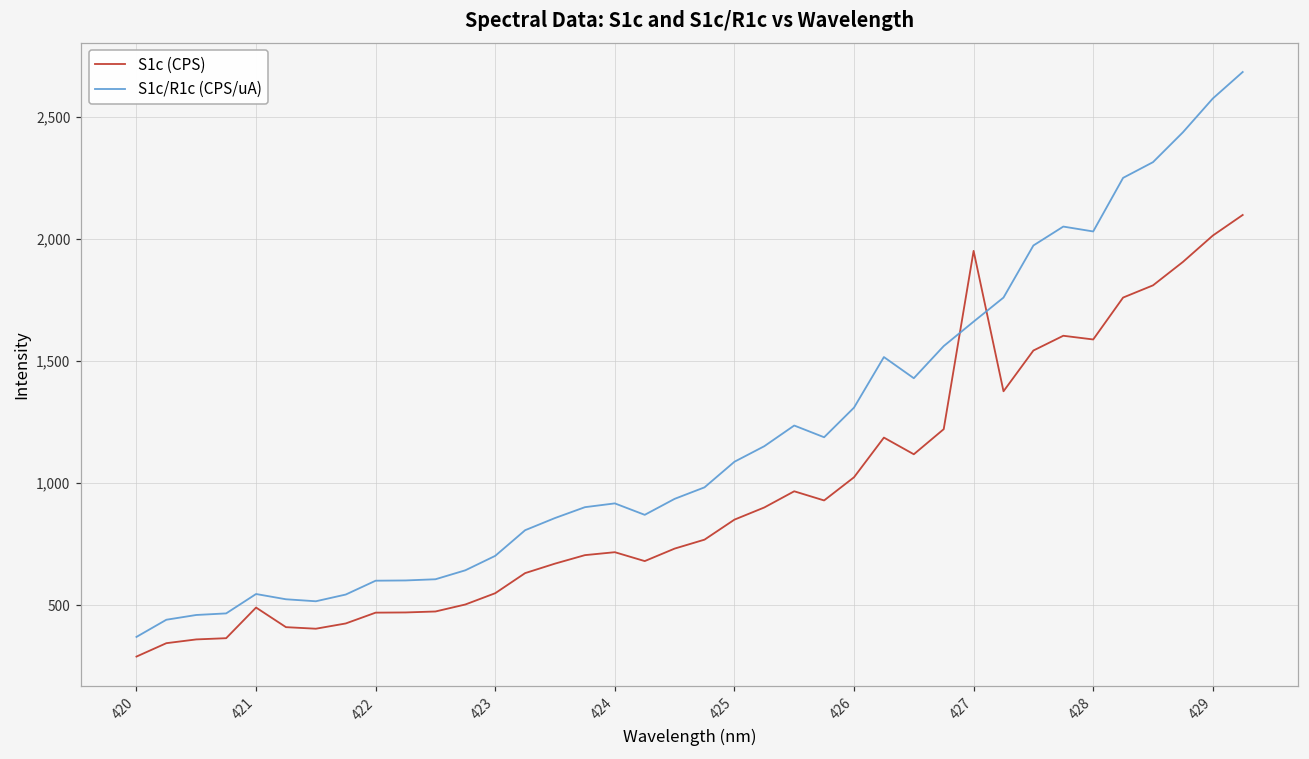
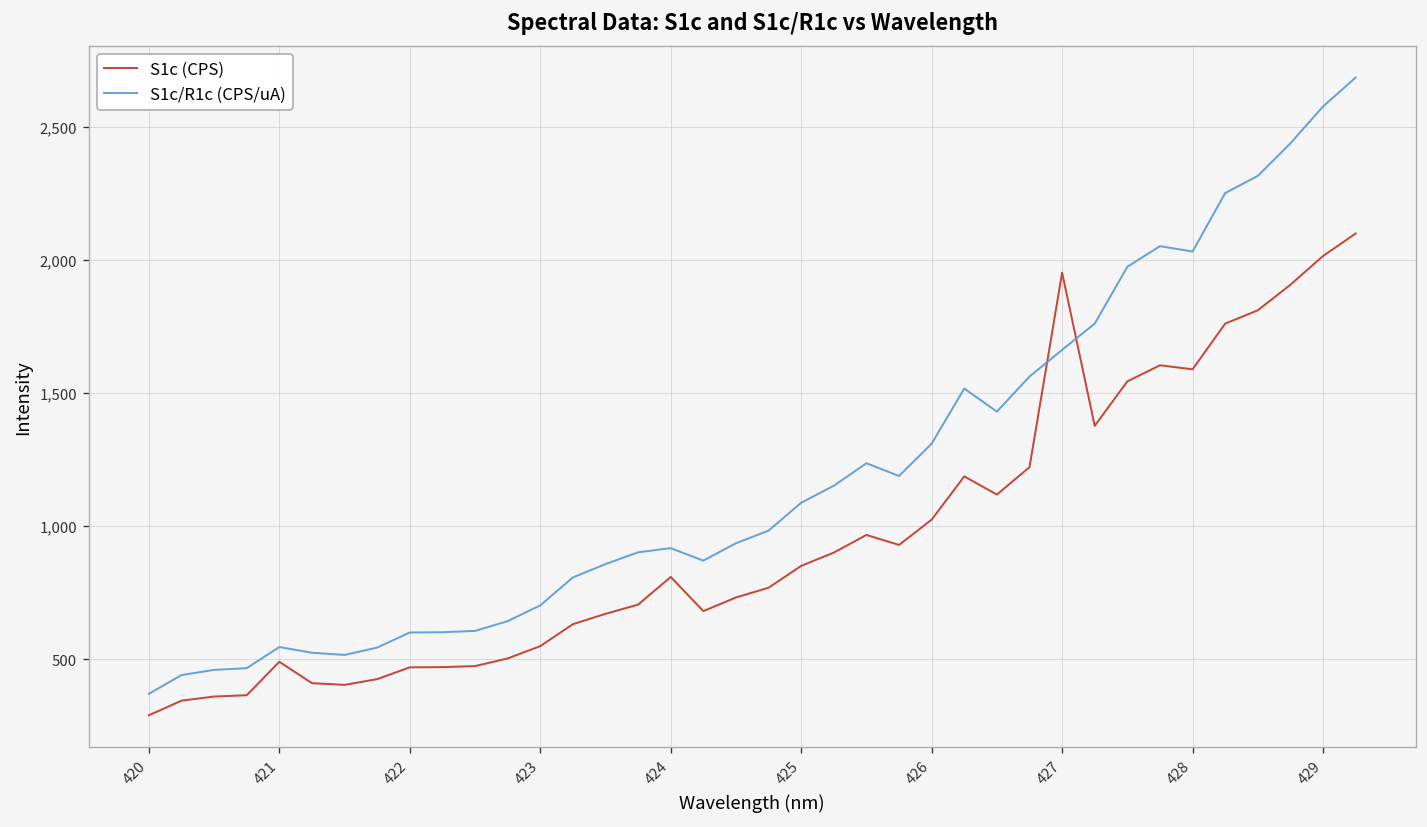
  {
    "S1c (CPS)": {
      "420": "290",
      "421": "490",
      "422": "470",
      "423": "550",
-     "424": "720",
+     "424": "810",
      "425": "850",
      "426": "1,020",
      "427": "1,950",
      "428": "1,590",
      "429": "2,010"
    },
    "S1c/R1c (CPS/uA)": {
      "420": "370",
      "421": "550",
      "422": "600",
      "423": "700",
      "424": "920",
      "425": "1,090",
      "426": "1,310",
      "427": "1,660",
      "428": "2,030",
      "429": "2,580"
    }
  }
